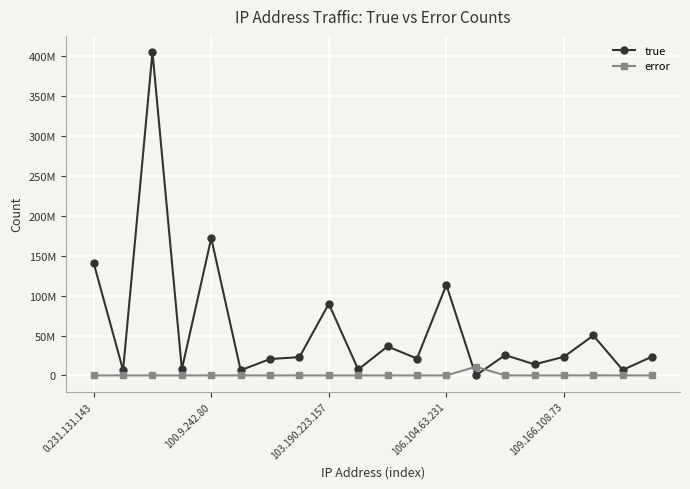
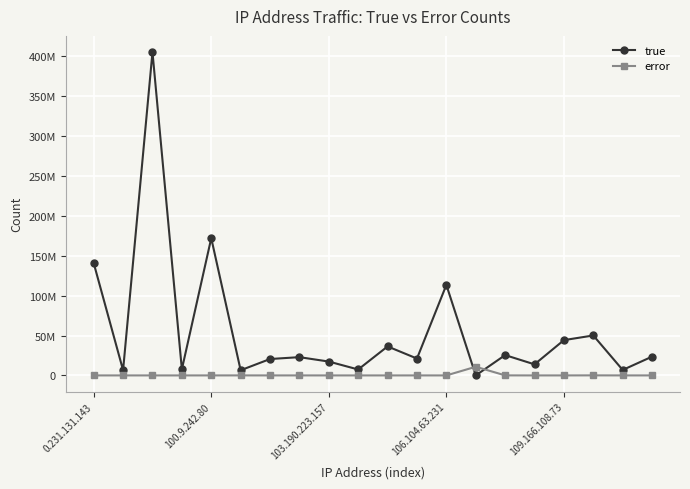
  {
    "true": {
      "0.231.131.143": 140000000,
      "100.9.242.80": 170000000,
-     "103.190.223.157": 90000000,
+     "103.190.223.157": 20000000,
      "106.104.63.231": 110000000,
-     "109.166.108.73": 20000000
+     "109.166.108.73": 40000000
    },
    "error": {
      "0.231.131.143": 0,
      "100.9.242.80": 0,
      "103.190.223.157": 0,
      "106.104.63.231": 0,
      "109.166.108.73": 0
    }
  }
